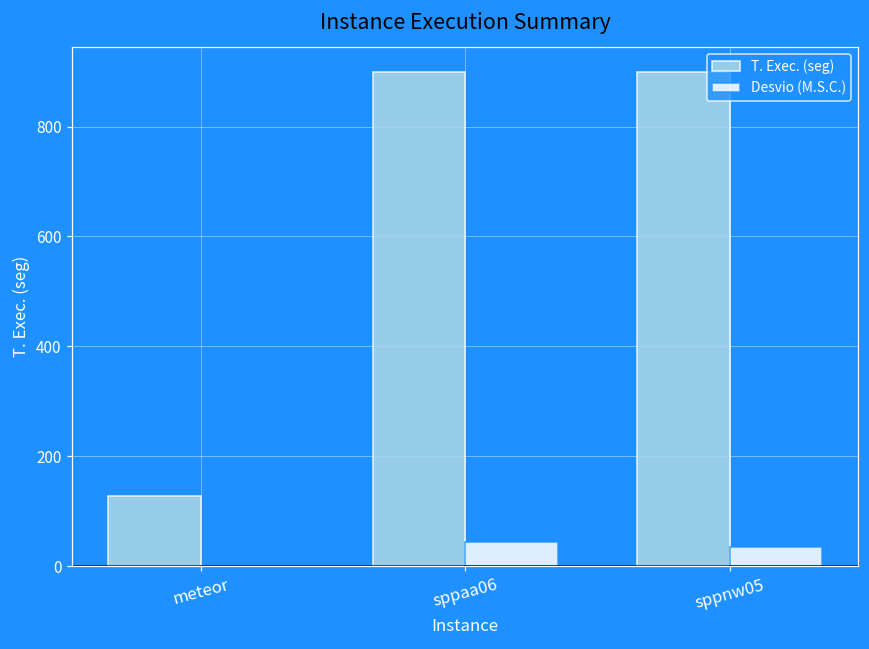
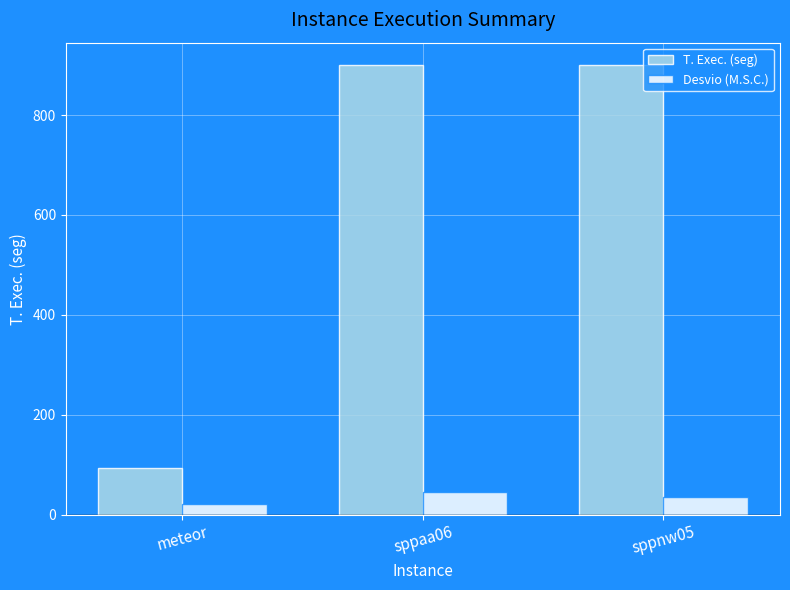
  {
    "T. Exec. (seg)": {
-     "meteor": 130,
+     "meteor": 90,
      "sppaa06": 900,
      "sppnw05": 900
    },
    "Desvio (M.S.C.)": {
-     "meteor": 0,
+     "meteor": 20,
      "sppaa06": 40,
      "sppnw05": 30
    }
  }
